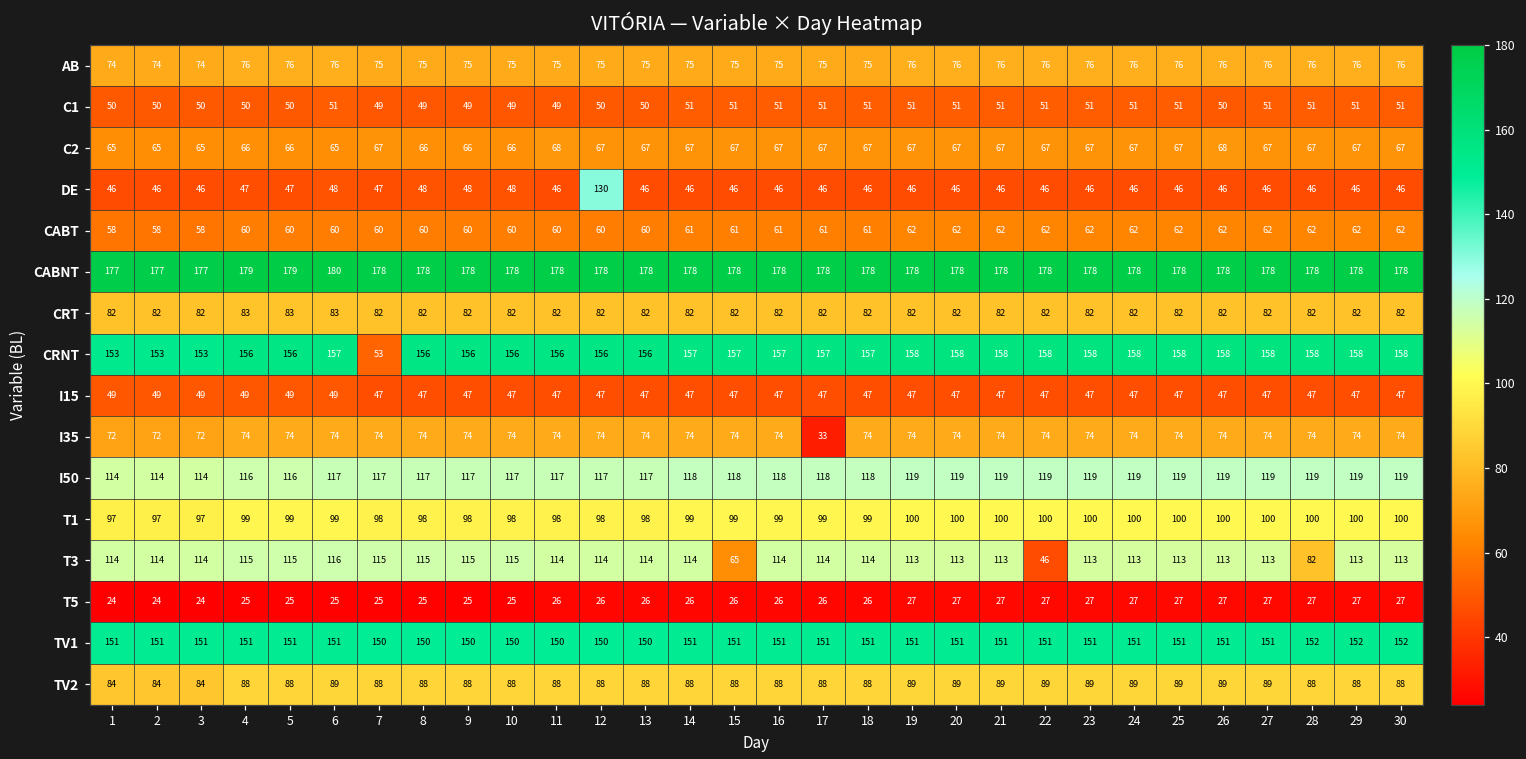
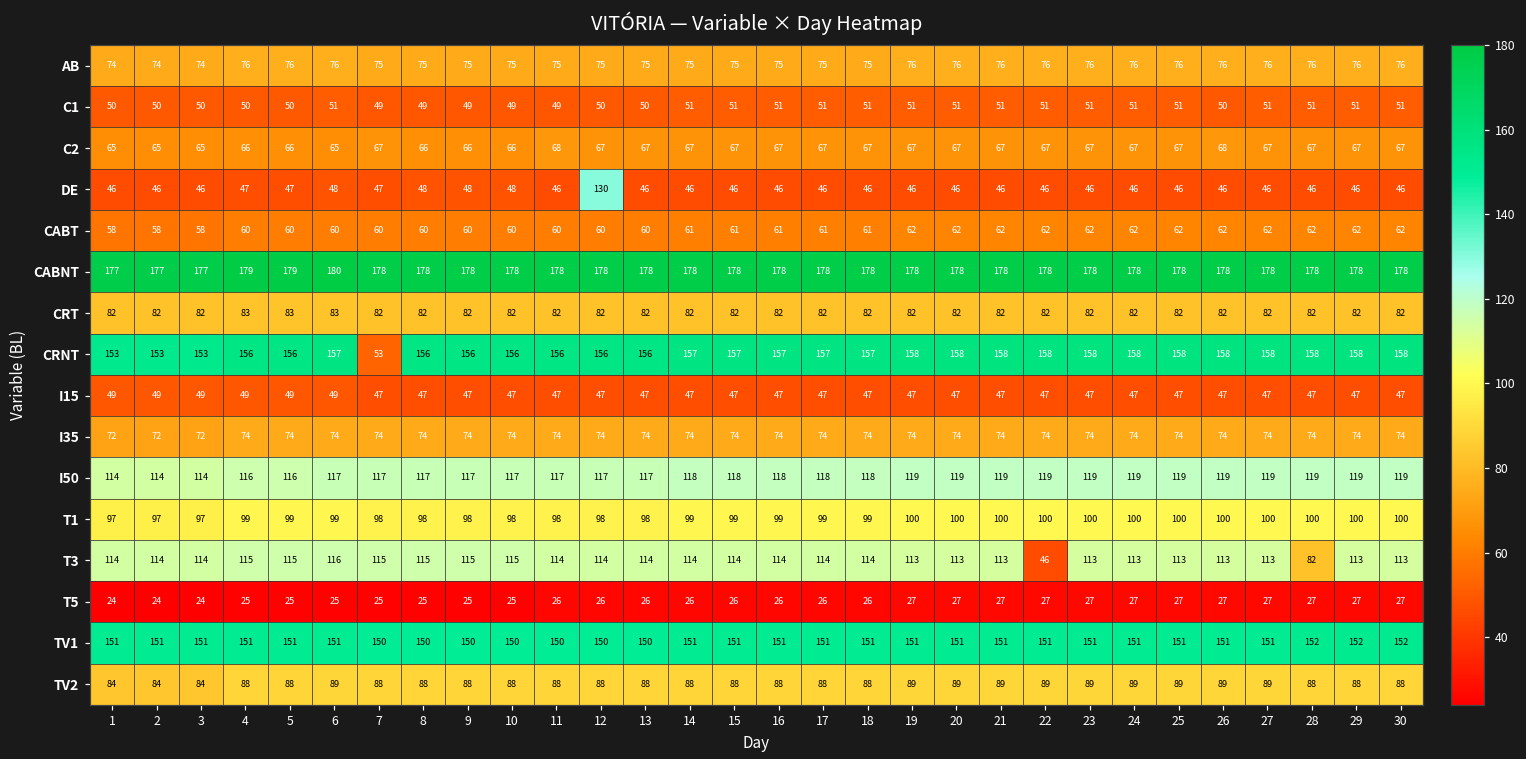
  {
    "I35": {
      "1": 72,
      "2": 72,
      "3": 72,
      "4": 74,
      "5": 74,
      "6": 74,
      "7": 74,
      "8": 74,
      "9": 74,
      "10": 74,
      "11": 74,
      "12": 74,
      "13": 74,
      "14": 74,
      "15": 74,
      "16": 74,
-     "17": 33,
+     "17": 74,
      "18": 74,
      "19": 74,
      "20": 74,
      "21": 74,
      "22": 74,
      "23": 74,
      "24": 74,
      "25": 74,
      "26": 74,
      "27": 74,
      "28": 74,
      "29": 74,
      "30": 74
    },
    "T3": {
      "1": 114,
      "2": 114,
      "3": 114,
      "4": 115,
      "5": 115,
      "6": 116,
      "7": 115,
      "8": 115,
      "9": 115,
      "10": 115,
      "11": 114,
      "12": 114,
      "13": 114,
      "14": 114,
-     "15": 65,
+     "15": 114,
      "16": 114,
      "17": 114,
      "18": 114,
      "19": 113,
      "20": 113,
      "21": 113,
      "22": 46,
      "23": 113,
      "24": 113,
      "25": 113,
      "26": 113,
      "27": 113,
      "28": 82,
      "29": 113,
      "30": 113
    }
  }
